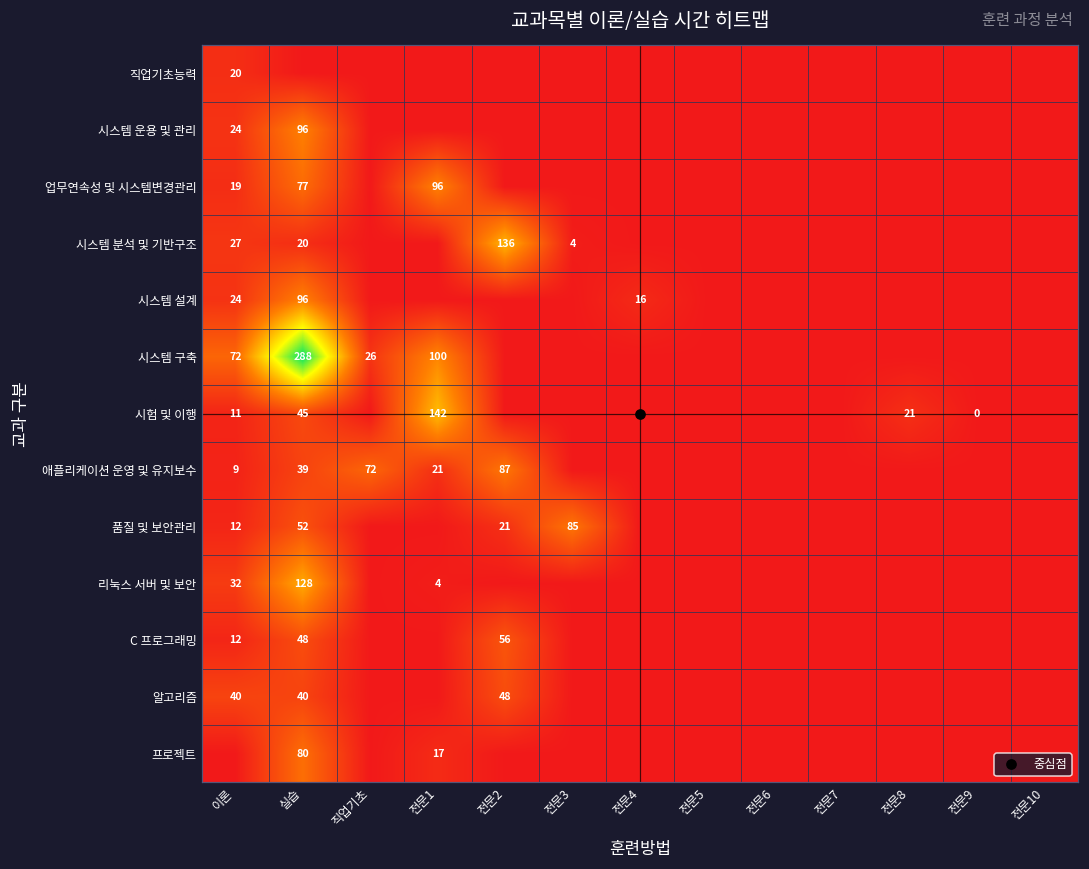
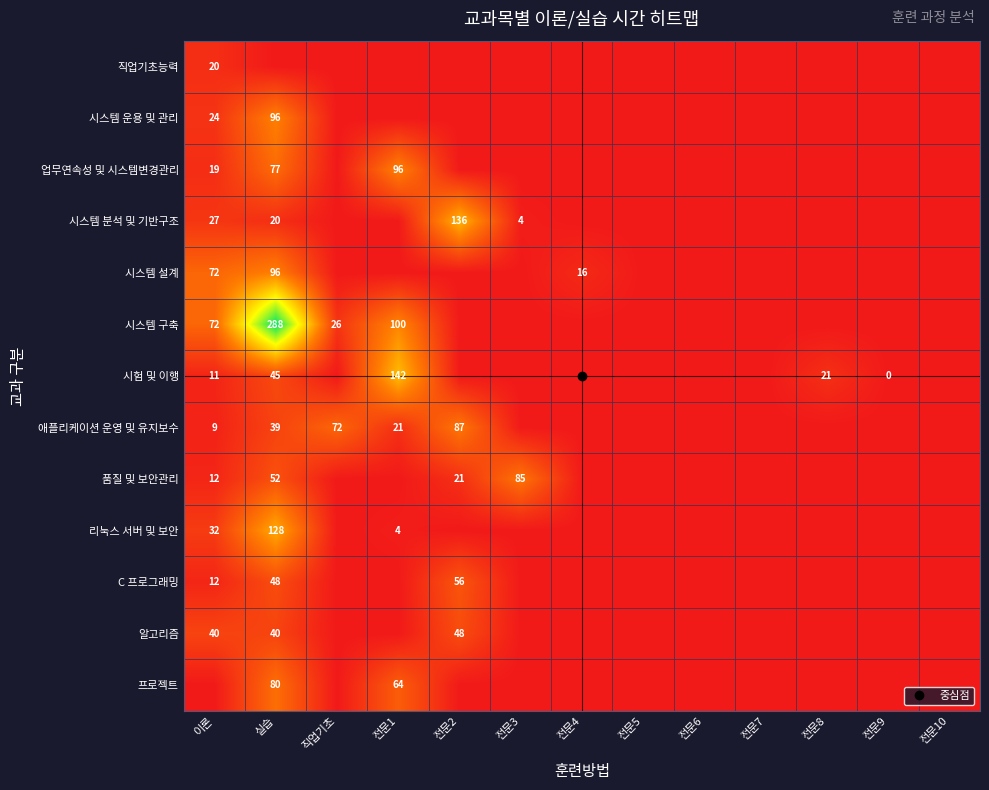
  {
    "직업기초능력": {
      "이론": 20
    },
    "시스템 운용 및 관리": {
      "이론": 24,
      "실습": 96
    },
    "업무연속성 및 시스템변경관리": {
      "이론": 19,
      "실습": 77,
      "전문1": 96
    },
    "시스템 분석 및 기반구조": {
      "이론": 27,
      "실습": 20,
      "전문2": 136,
      "전문3": 4
    },
    "시스템 설계": {
-     "이론": 24,
+     "이론": 72,
      "실습": 96,
      "전문4": 16
    },
    "시스템 구축": {
      "이론": 72,
      "실습": 288,
      "직업기초": 26,
      "전문1": 100
    },
    "시험 및 이행": {
      "이론": 11,
      "실습": 45,
      "전문1": 142,
      "전문8": 21,
      "전문9": 0
    },
    "애플리케이션 운영 및 유지보수": {
      "이론": 9,
      "실습": 39,
      "직업기초": 72,
      "전문1": 21,
      "전문2": 87
    },
    "품질 및 보안관리": {
      "이론": 12,
      "실습": 52,
      "전문2": 21,
      "전문3": 85
    },
    "리눅스 서버 및 보안": {
      "이론": 32,
      "실습": 128,
      "전문1": 4
    },
    "C 프로그래밍": {
      "이론": 12,
      "실습": 48,
      "전문2": 56
    },
    "알고리즘": {
      "이론": 40,
      "실습": 40,
      "전문2": 48
    },
    "프로젝트": {
      "실습": 80,
-     "전문1": 17
+     "전문1": 64
    }
  }
